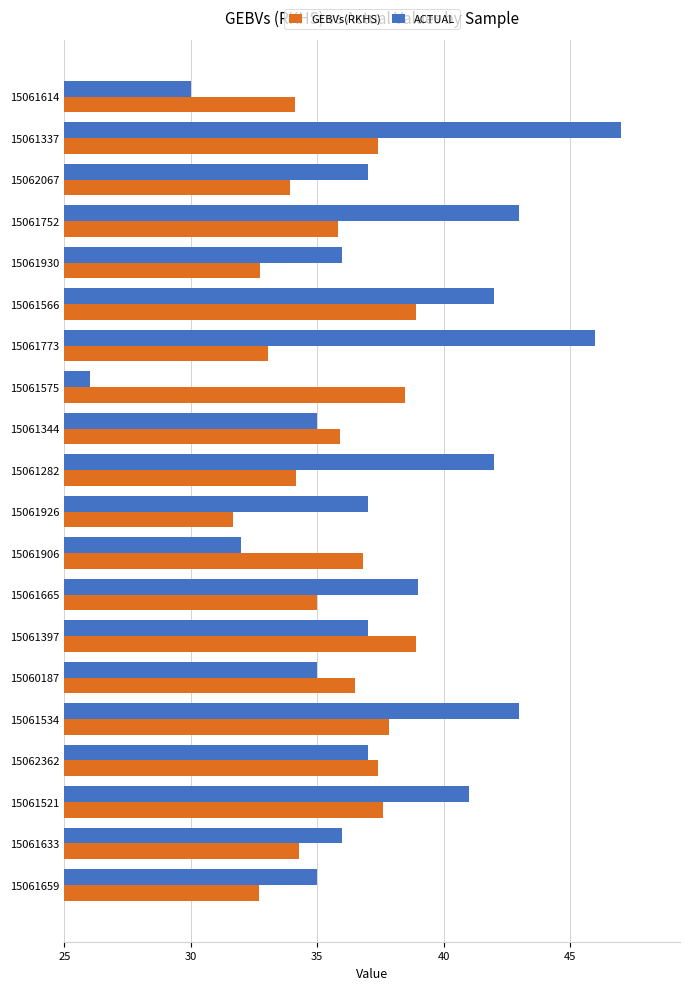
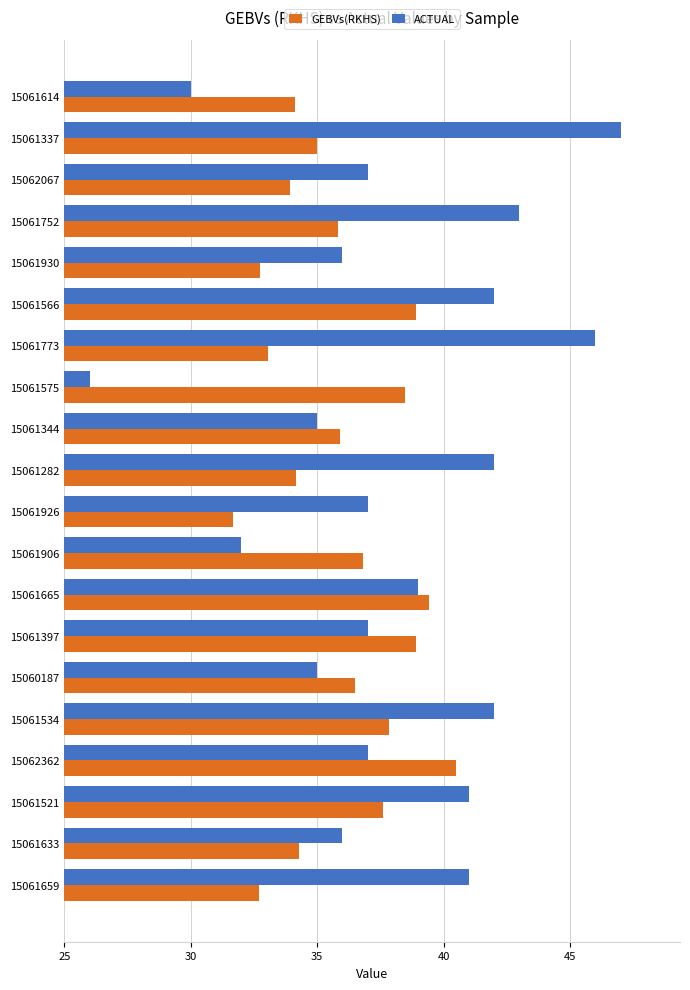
  {
    "GEBVs(RKHS)": {
      "15061614": 34.1,
-     "15061337": 37.4,
+     "15061337": 35.0,
      "15062067": 33.9,
      "15061752": 35.8,
      "15061930": 32.7,
      "15061566": 38.9,
      "15061773": 33.0,
      "15061575": 38.5,
      "15061344": 35.9,
      "15061282": 34.2,
      "15061926": 31.7,
      "15061906": 36.8,
-     "15061665": 35.0,
+     "15061665": 39.4,
      "15061397": 38.9,
      "15060187": 36.5,
      "15061534": 37.8,
-     "15062362": 37.4,
+     "15062362": 40.5,
      "15061521": 37.6,
      "15061633": 34.3,
      "15061659": 32.7
    },
    "ACTUAL": {
      "15061614": 30,
      "15061337": 47,
      "15062067": 37,
      "15061752": 43,
      "15061930": 36,
      "15061566": 42,
      "15061773": 46,
      "15061575": 26,
      "15061344": 35,
      "15061282": 42,
      "15061926": 37,
      "15061906": 32,
      "15061665": 39,
      "15061397": 37,
      "15060187": 35,
-     "15061534": 43,
+     "15061534": 42,
      "15062362": 37,
      "15061521": 41,
      "15061633": 36,
-     "15061659": 35
+     "15061659": 41
    }
  }
